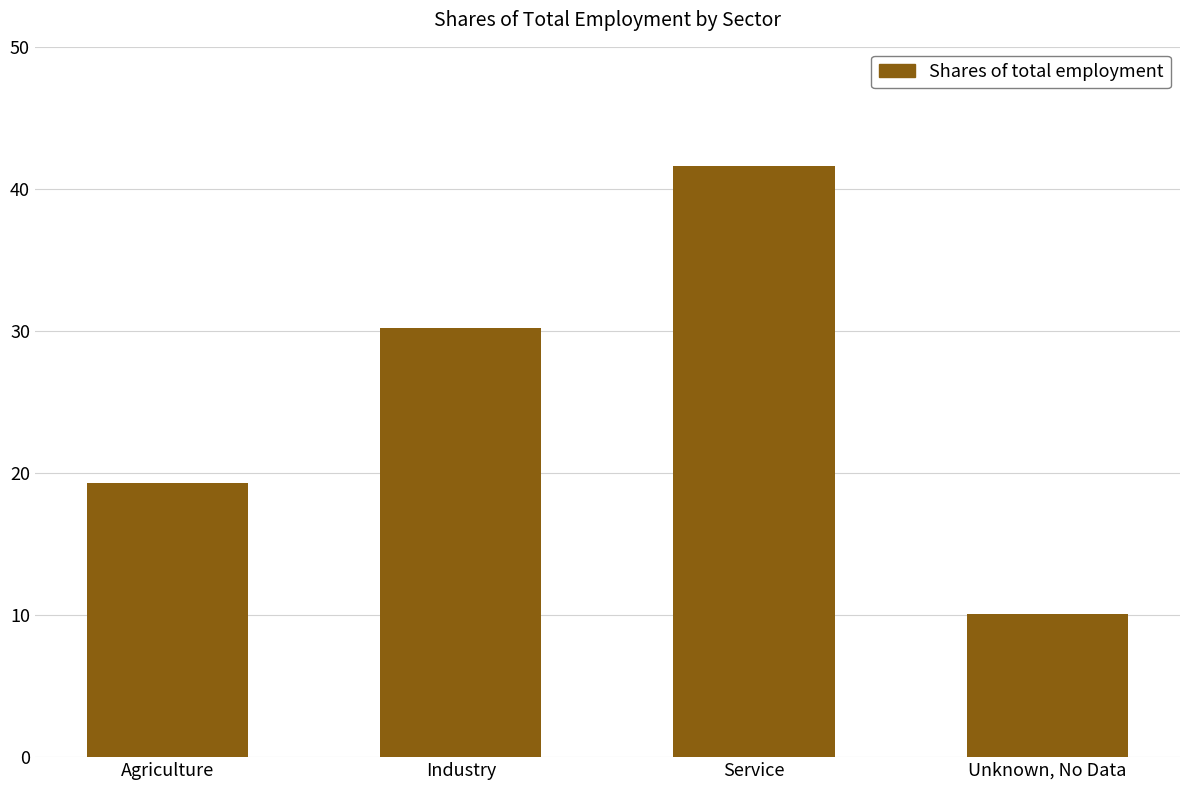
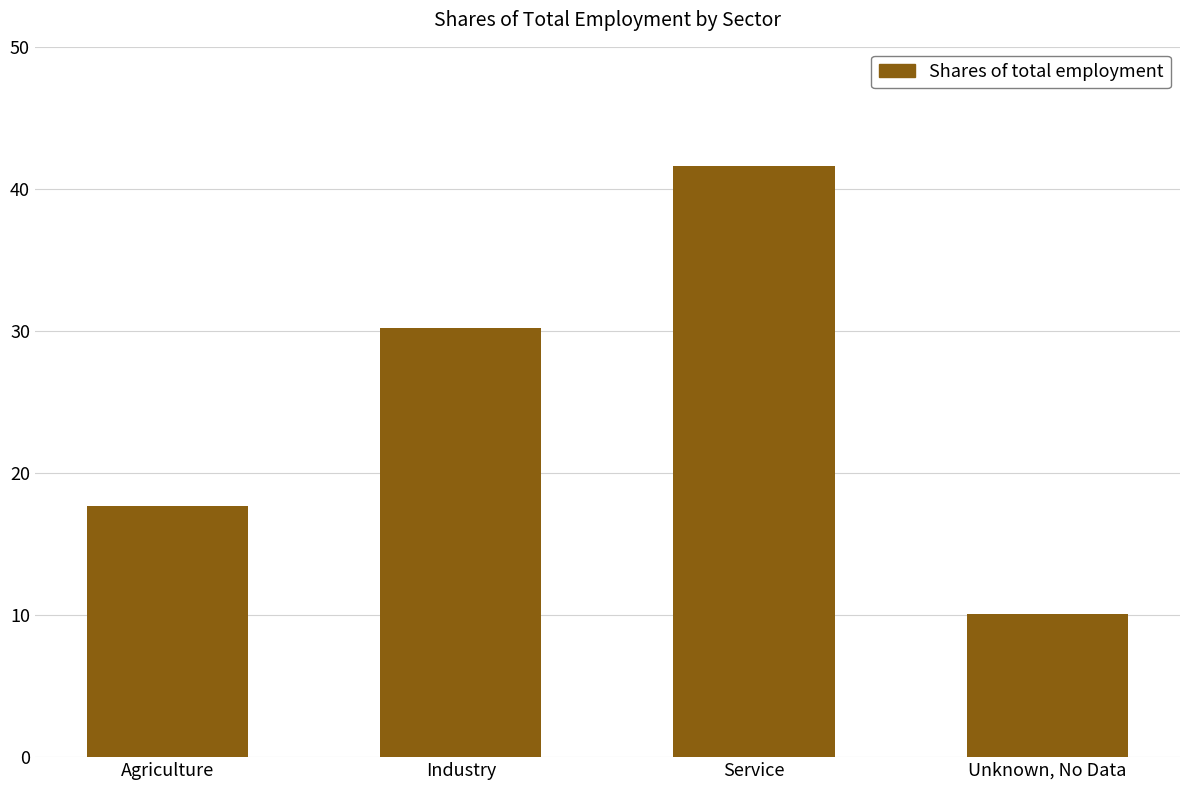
  {
-   "Agriculture": 19.3,
+   "Agriculture": 17.7,
    "Industry": 30.2,
    "Service": 41.6,
    "Unknown, No Data": 10.1
  }
